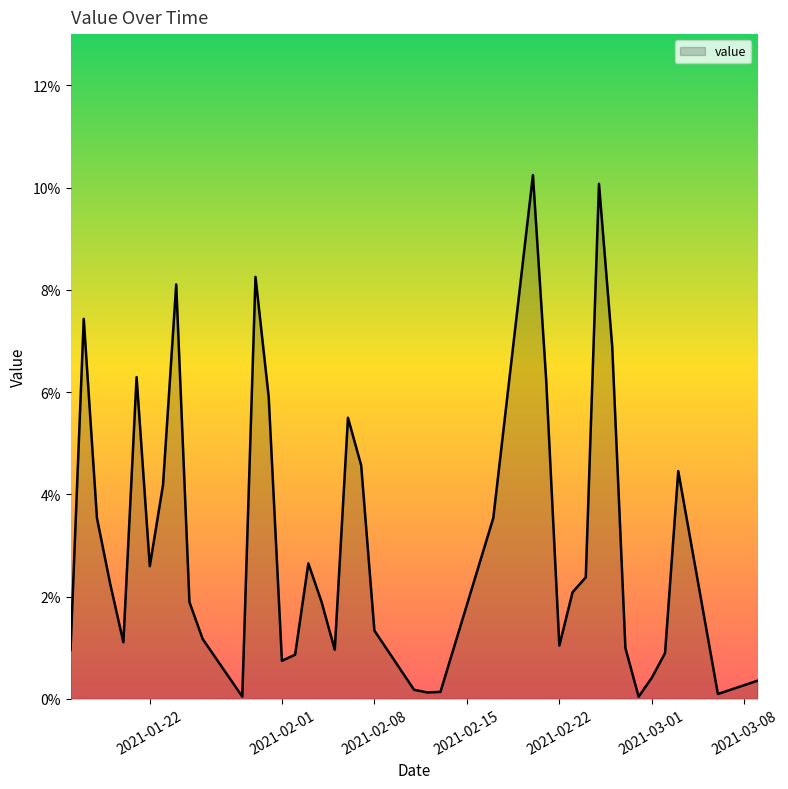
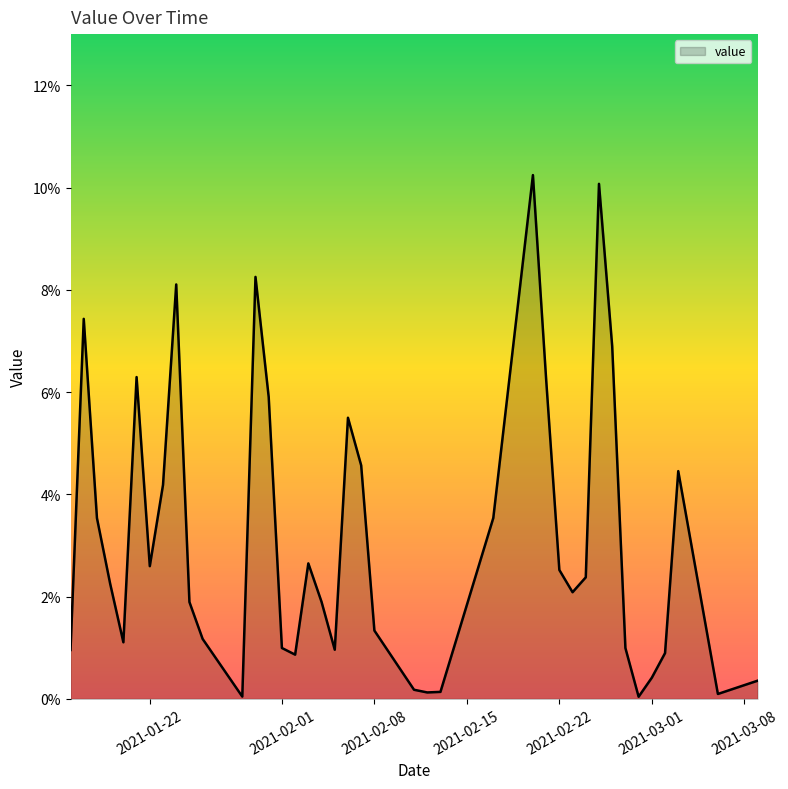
  {
    "2021-01-22": "2.6%",
-   "2021-02-01": "0.7%",
+   "2021-02-01": "1.0%",
    "2021-02-08": "1.3%",
-   "2021-02-22": "1.0%",
+   "2021-02-22": "2.5%",
    "2021-03-01": "0.4%"
  }
